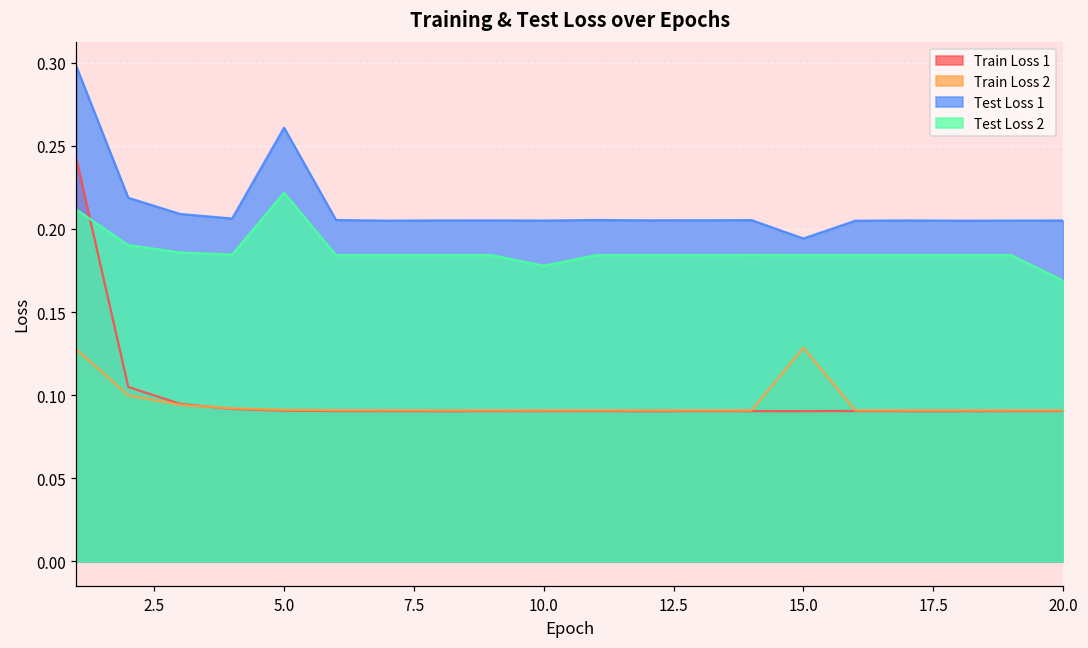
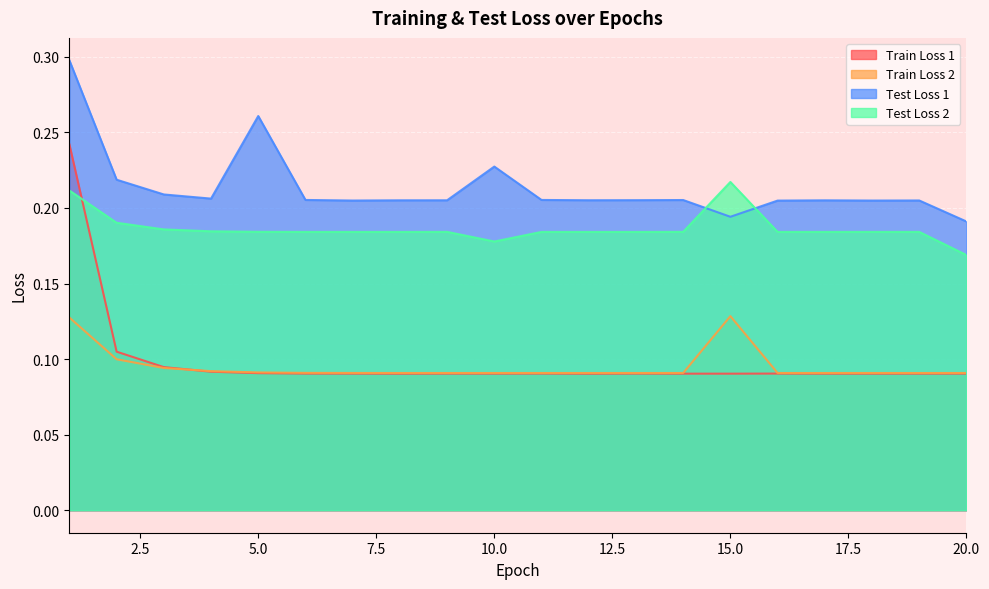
  {
    "Train Loss 1": {
      "15.0": 0.090
    },
    "Train Loss 2": {
      "15.0": 0.128
    },
    "Test Loss 1": {
      "5.0": 0.261,
-     "10.0": 0.205,
+     "10.0": 0.227,
      "15.0": 0.194,
-     "20.0": 0.205
+     "20.0": 0.191
    },
    "Test Loss 2": {
-     "5.0": 0.222,
+     "5.0": 0.184,
      "10.0": 0.178,
-     "15.0": 0.184,
+     "15.0": 0.217,
      "20.0": 0.169
    }
  }
